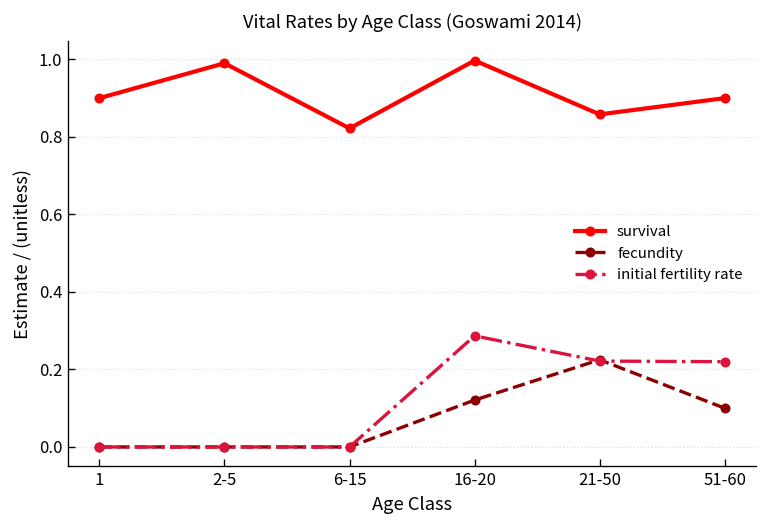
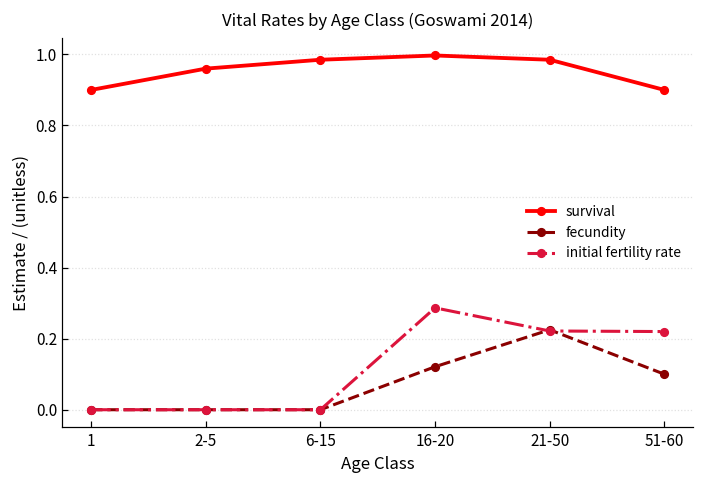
  {
    "survival": {
      "1": 0.90,
-     "2-5": 0.99,
-     "6-15": 0.82,
+     "2-5": 0.96,
+     "6-15": 0.99,
      "16-20": 1.00,
-     "21-50": 0.86,
+     "21-50": 0.99,
      "51-60": 0.90
    },
    "fecundity": {
      "16-20": 0.12,
      "51-60": 0.10
    },
    "initial fertility rate": {
      "16-20": 0.29,
      "51-60": 0.22
    }
  }
